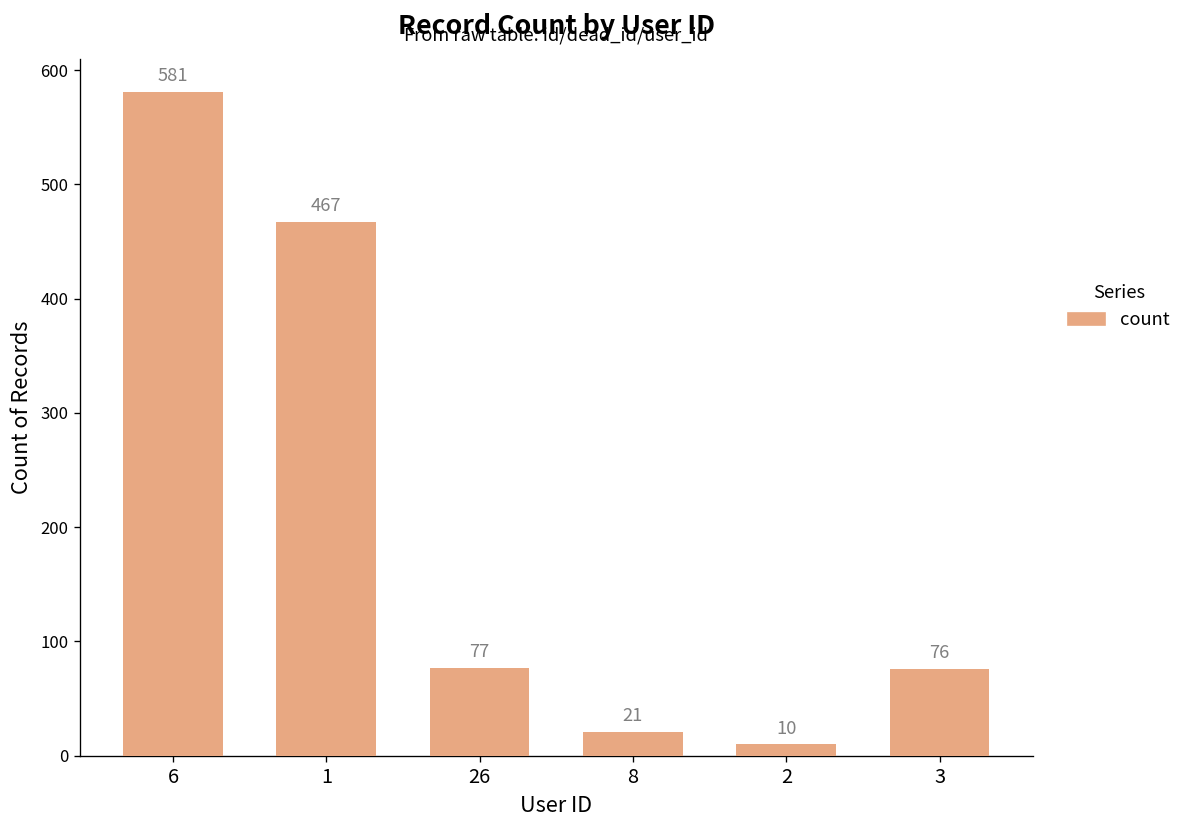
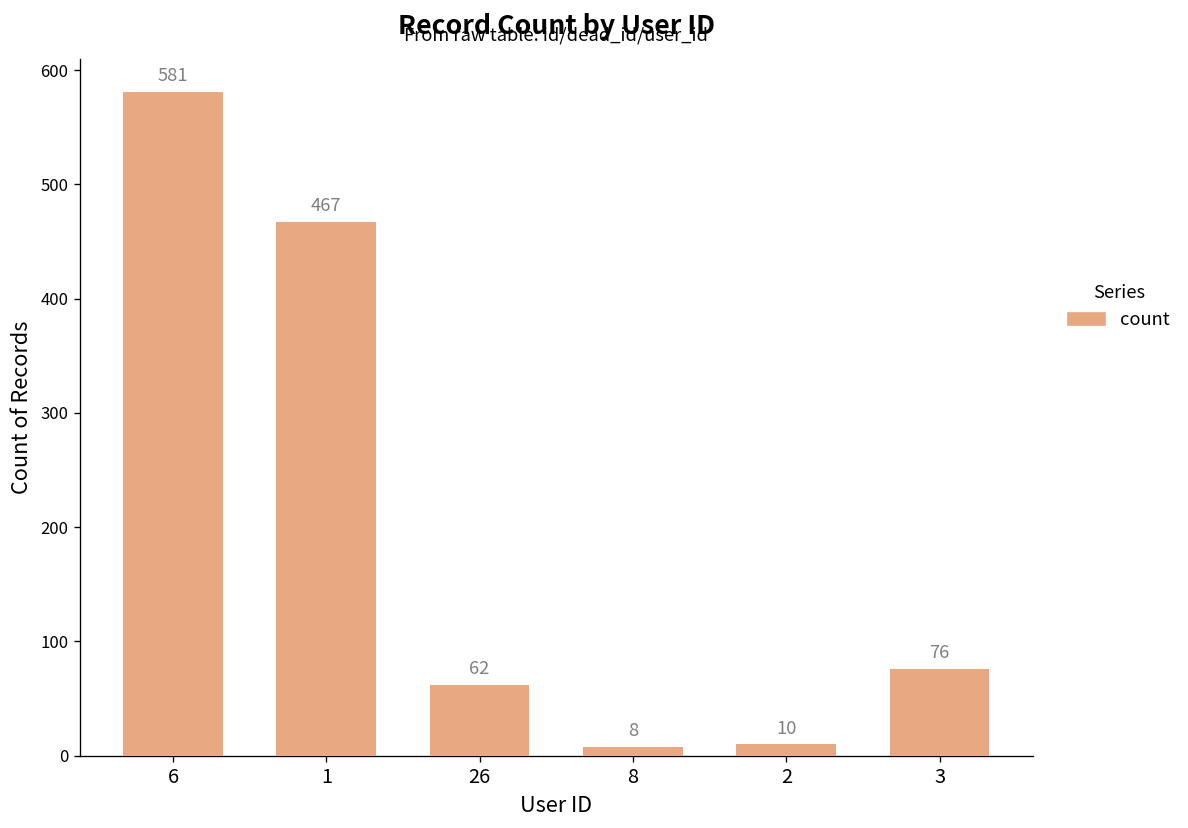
  {
    "6": 581,
    "1": 467,
-   "26": 77,
-   "8": 21,
+   "26": 62,
+   "8": 8,
    "2": 10,
    "3": 76
  }
